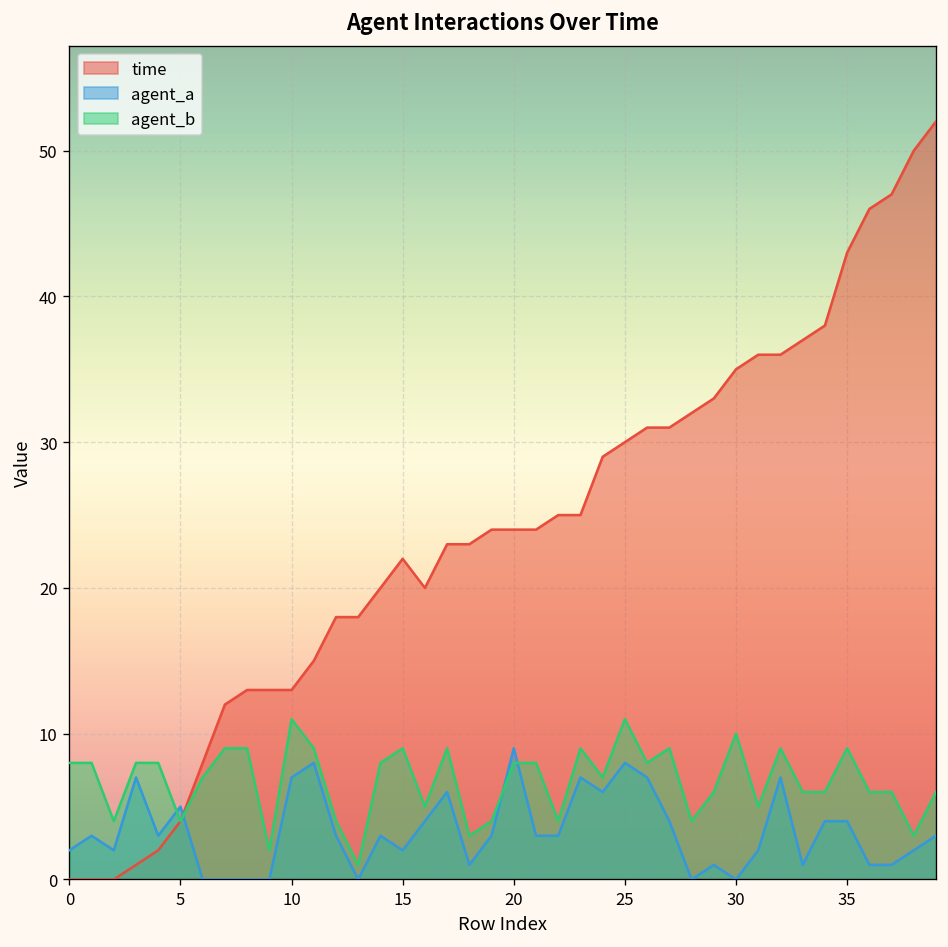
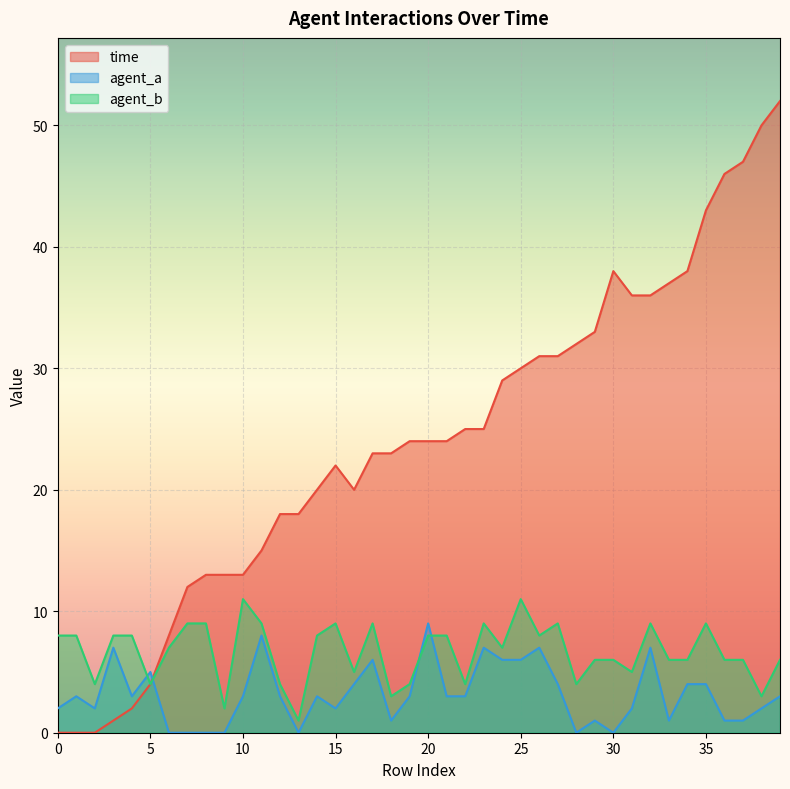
  {
    "time": {
      "0": 0,
      "10": 13,
      "15": 22,
      "20": 24,
      "25": 30,
-     "30": 35,
+     "30": 38,
      "35": 43
    },
    "agent_a": {
      "0": 2,
      "5": 5,
-     "10": 7,
+     "10": 3,
      "15": 2,
      "20": 9,
-     "25": 8,
+     "25": 6,
      "30": 0,
      "35": 4
    },
    "agent_b": {
      "0": 8,
      "10": 11,
      "15": 9,
      "20": 8,
      "25": 11,
-     "30": 10,
+     "30": 6,
      "35": 9
    }
  }
